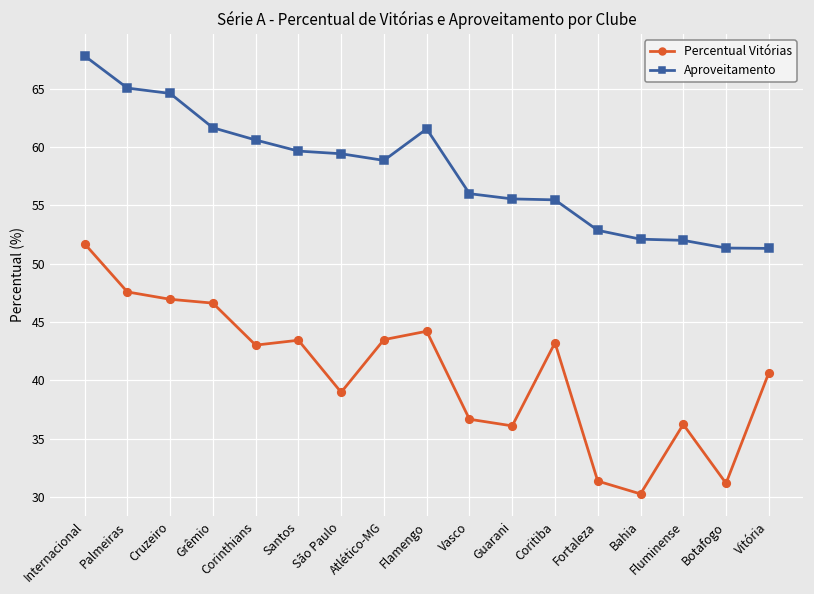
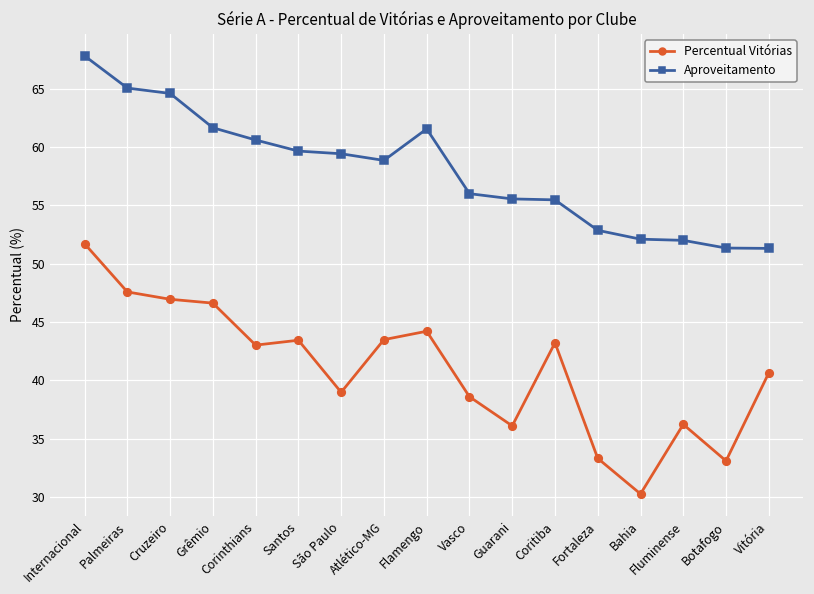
  {
    "Percentual Vitórias": {
      "Internacional": 51.7,
      "Palmeiras": 47.6,
      "Cruzeiro": 47.0,
      "Grêmio": 46.6,
      "Corinthians": 43.0,
      "Santos": 43.5,
      "São Paulo": 39.0,
      "Atlético-MG": 43.5,
      "Flamengo": 44.2,
-     "Vasco": 36.7,
+     "Vasco": 38.6,
      "Guarani": 36.1,
      "Coritiba": 43.2,
-     "Fortaleza": 31.4,
+     "Fortaleza": 33.3,
      "Bahia": 30.3,
      "Fluminense": 36.2,
-     "Botafogo": 31.2,
+     "Botafogo": 33.1,
      "Vitória": 40.7
    },
    "Aproveitamento": {
      "Internacional": 67.8,
      "Palmeiras": 65.1,
      "Cruzeiro": 64.6,
      "Grêmio": 61.7,
      "Corinthians": 60.6,
      "Santos": 59.7,
      "São Paulo": 59.4,
      "Atlético-MG": 58.9,
      "Flamengo": 61.6,
      "Vasco": 56.0,
      "Guarani": 55.6,
      "Coritiba": 55.5,
      "Fortaleza": 52.9,
      "Bahia": 52.1,
      "Fluminense": 52.0,
      "Botafogo": 51.4,
      "Vitória": 51.3
    }
  }
